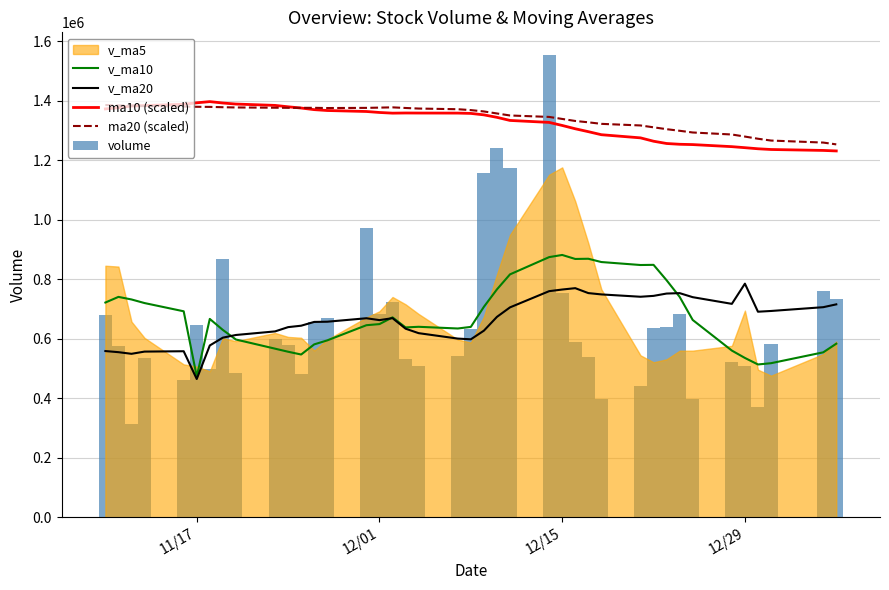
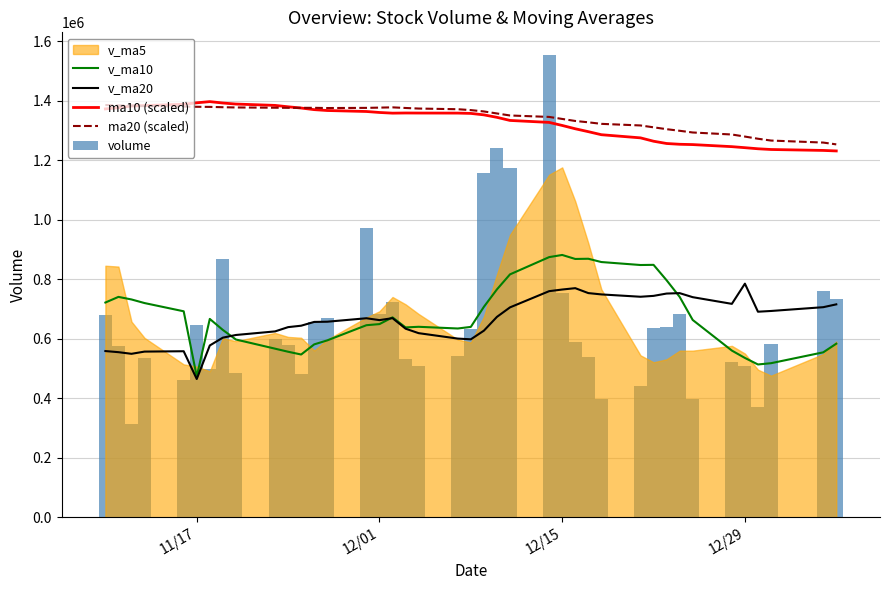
  {
    "v_ma5": {
      "11/17": 510000,
      "12/01": 690000,
      "12/15": 1180000,
-     "12/29": 700000
+     "12/29": 550000
    },
    "volume": {
      "11/17": 640000,
      "12/01": 680000,
      "12/15": 750000,
      "12/29": 510000
    },
    "v_ma10": {
      "12/01": 650000,
      "12/15": 880000,
      "12/29": 540000
    },
    "v_ma20": {
      "12/01": 660000,
      "12/15": 770000,
      "12/29": 790000
    },
    "ma10 (scaled)": {
      "11/17": 1390000,
      "12/01": 1360000,
      "12/15": 1320000,
      "12/29": 1240000
    },
    "ma20 (scaled)": {
      "11/17": 1380000,
      "12/01": 1380000,
      "12/15": 1340000,
      "12/29": 1280000
    }
  }
